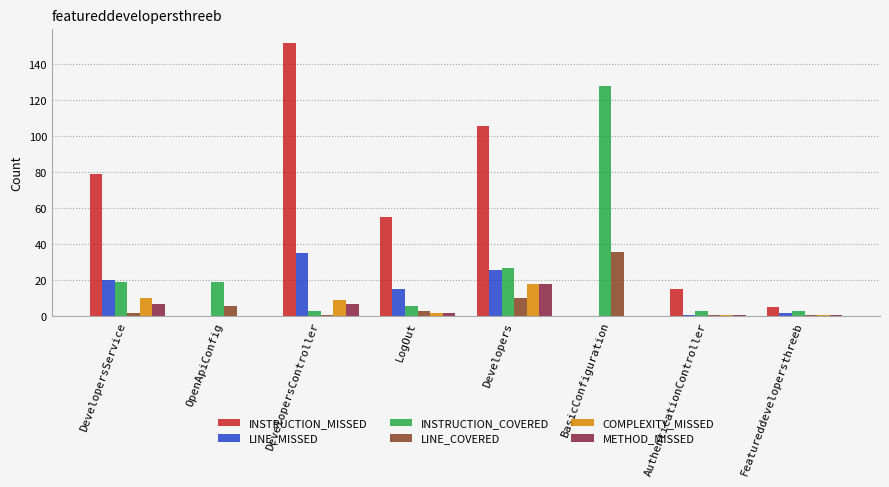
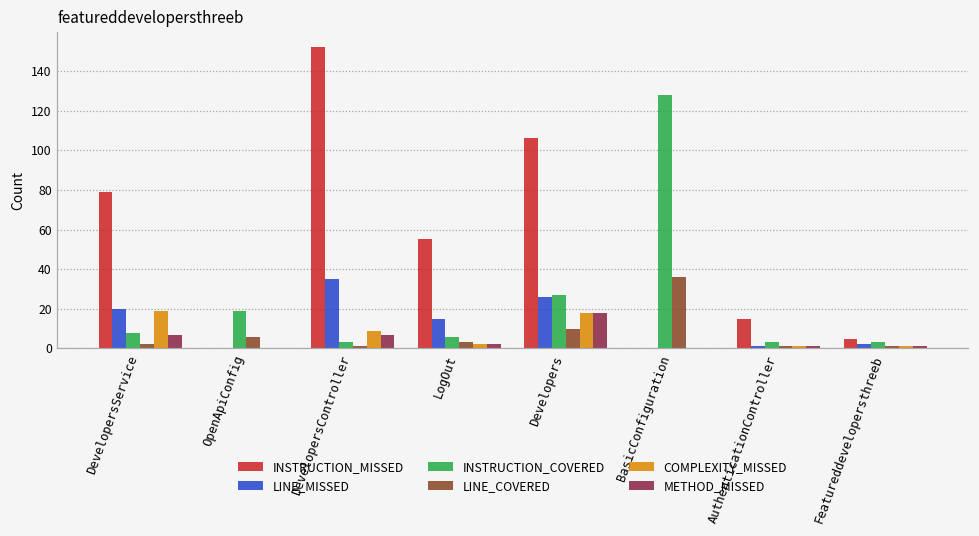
  {
    "INSTRUCTION_MISSED": {
      "DevelopersService": 79,
      "OpenApiConfig": 0,
      "DevelopersController": 152,
      "LogOut": 55,
      "Developers": 106,
      "BasicConfiguration": 0,
      "AuthenticationController": 15,
      "Featureddevelopersthreeb": 5
    },
    "LINE_MISSED": {
      "DevelopersService": 20,
      "OpenApiConfig": 0,
      "DevelopersController": 35,
      "LogOut": 15,
      "Developers": 26,
      "BasicConfiguration": 0,
      "Featureddevelopersthreeb": 2
    },
    "INSTRUCTION_COVERED": {
-     "DevelopersService": 19,
+     "DevelopersService": 8,
      "OpenApiConfig": 19,
      "DevelopersController": 3,
      "LogOut": 6,
      "Developers": 27,
      "BasicConfiguration": 128,
      "AuthenticationController": 3,
      "Featureddevelopersthreeb": 3
    },
    "COMPLEXITY_MISSED": {
-     "DevelopersService": 10,
+     "DevelopersService": 19,
      "OpenApiConfig": 0,
      "DevelopersController": 9,
      "LogOut": 2,
      "Developers": 18,
      "BasicConfiguration": 0
    }
  }
